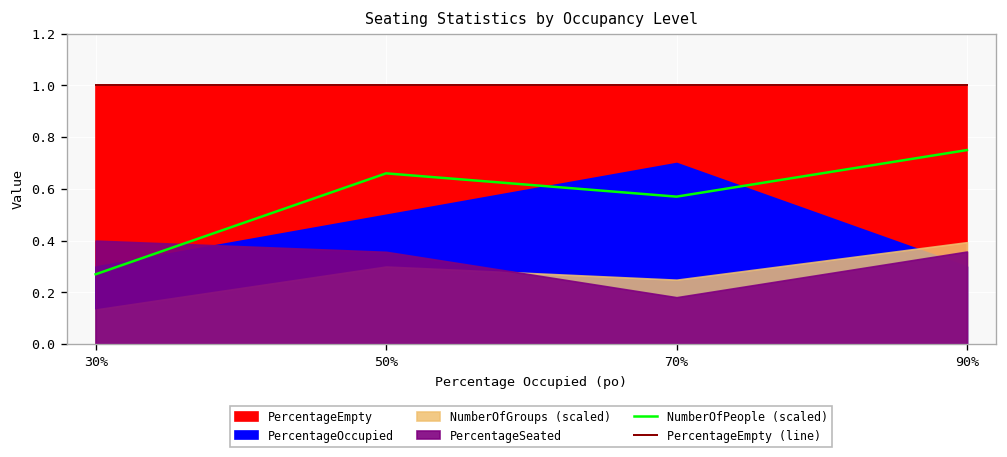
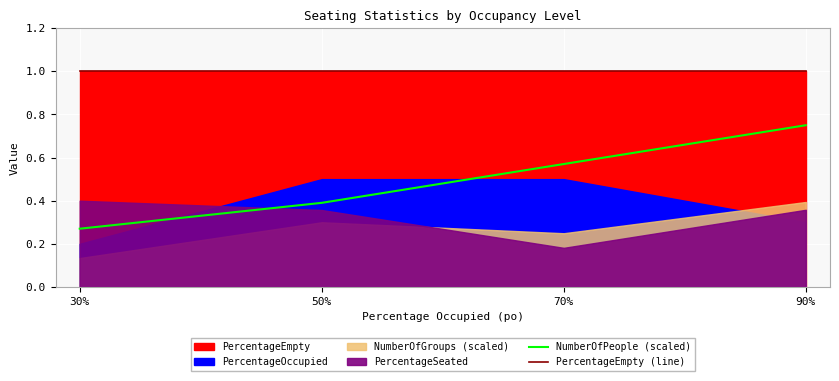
  {
    "NumberOfPeople (scaled)": {
      "30%": 0.27,
-     "50%": 0.66,
+     "50%": 0.39,
      "70%": 0.57,
      "90%": 0.75
    },
    "PercentageEmpty": {
      "30%": 1.00,
      "50%": 1.00,
      "70%": 1.00,
      "90%": 1.00
    },
    "PercentageOccupied": {
-     "30%": 0.3,
+     "30%": 0.2,
      "50%": 0.5,
-     "70%": 0.7,
+     "70%": 0.5,
      "90%": 0.3
    },
    "NumberOfGroups (scaled)": {
      "30%": 0.13,
      "50%": 0.30,
      "70%": 0.25,
      "90%": 0.39
    },
    "PercentageSeated": {
      "30%": 0.40,
      "50%": 0.36,
      "70%": 0.18,
      "90%": 0.36
    }
  }
